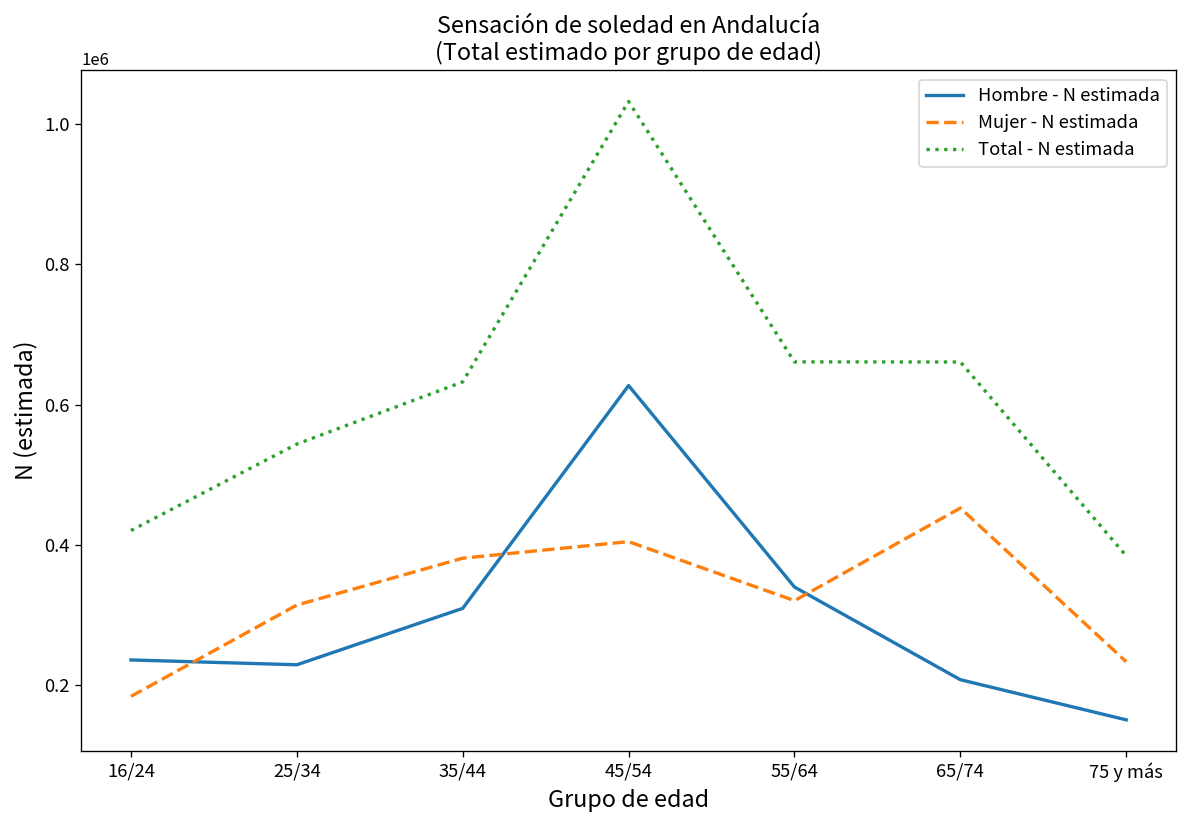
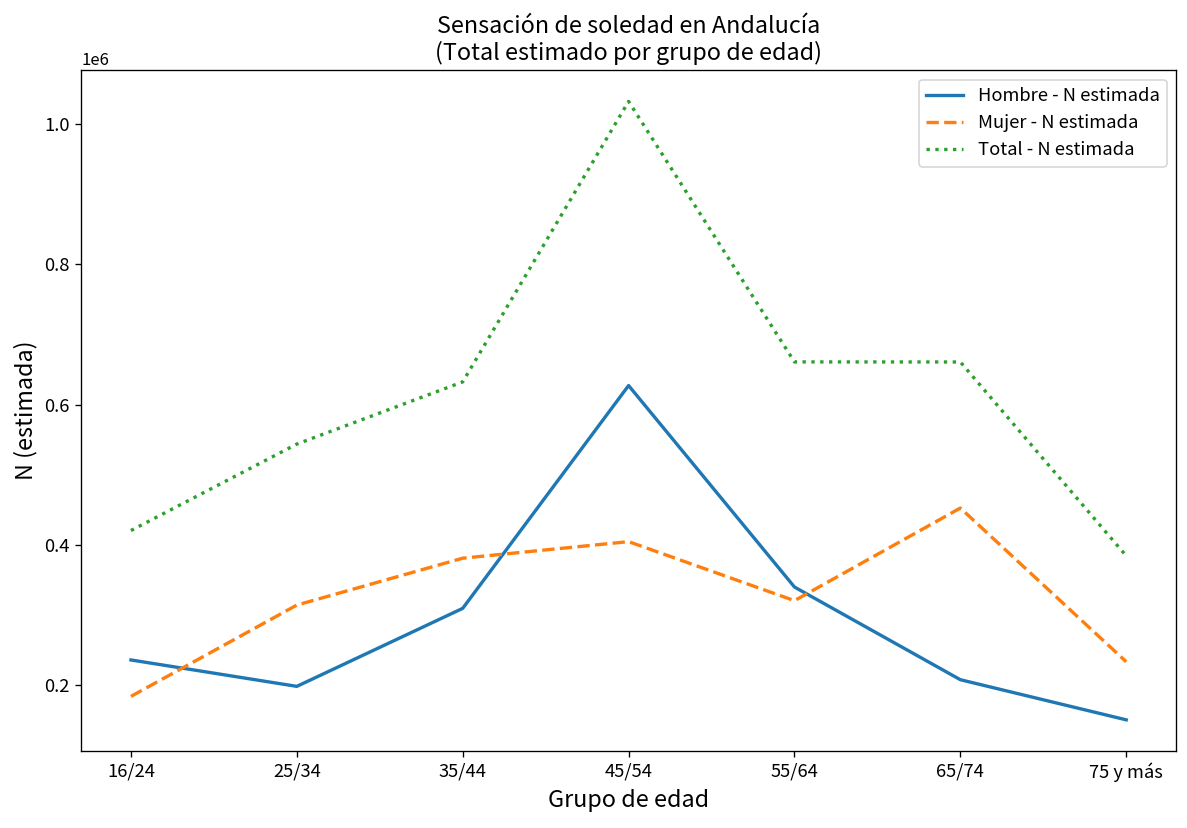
  {
    "Hombre - N estimada": {
      "16/24": 240000,
-     "25/34": 230000,
+     "25/34": 200000,
      "35/44": 310000,
      "45/54": 630000,
      "55/64": 340000,
      "65/74": 210000,
      "75 y más": 150000
    },
    "Mujer - N estimada": {
      "16/24": 180000,
      "25/34": 310000,
      "35/44": 380000,
      "45/54": 400000,
      "55/64": 320000,
      "65/74": 450000,
      "75 y más": 230000
    },
    "Total - N estimada": {
      "16/24": 420000,
      "25/34": 540000,
      "35/44": 630000,
      "45/54": 1030000,
      "55/64": 660000,
      "65/74": 660000,
      "75 y más": 380000
    }
  }
